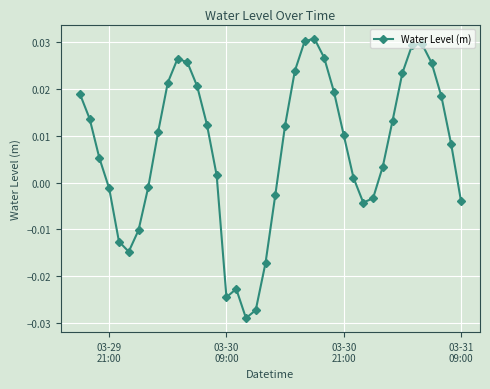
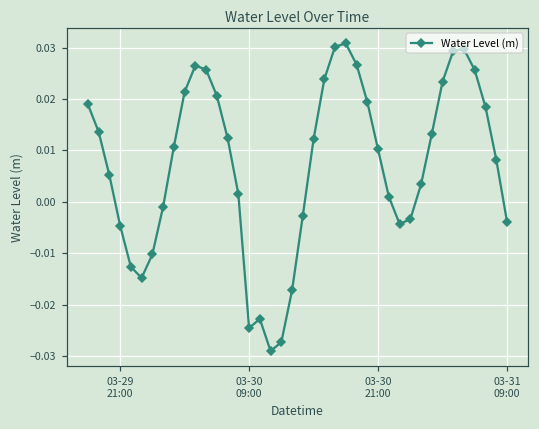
  {
-   "03-29 21:00": -0.001,
+   "03-29 21:00": -0.005,
    "03-30 09:00": -0.025,
    "03-30 21:00": 0.010,
    "03-31 09:00": -0.004
  }
